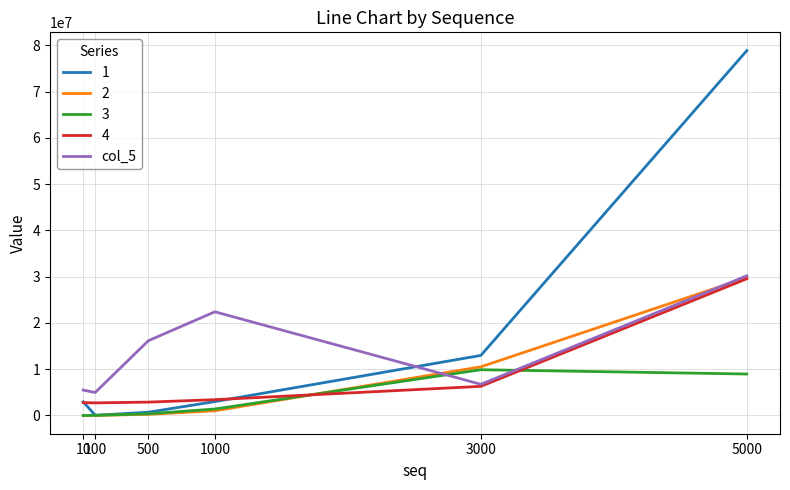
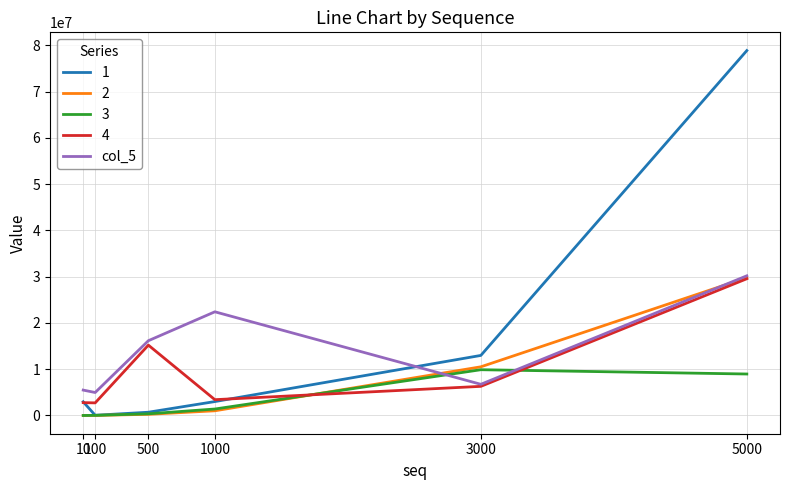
  {
    "1": {
      "3000": 13000000,
      "5000": 79000000
    },
    "2": {
      "3000": 11000000
    },
    "3": {
      "3000": 10000000,
      "5000": 9000000
    },
    "4": {
-     "500": 3000000
+     "500": 15000000
    },
    "col_5": {
      "500": 16000000,
      "1000": 22000000
    }
  }
